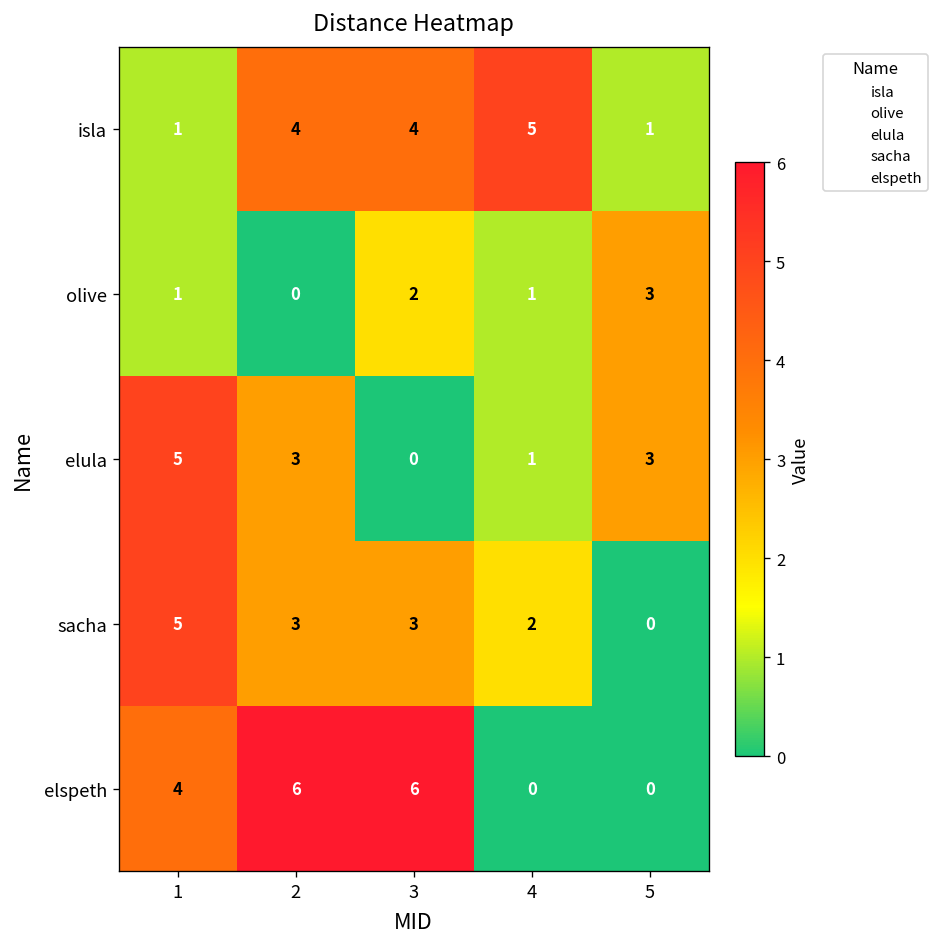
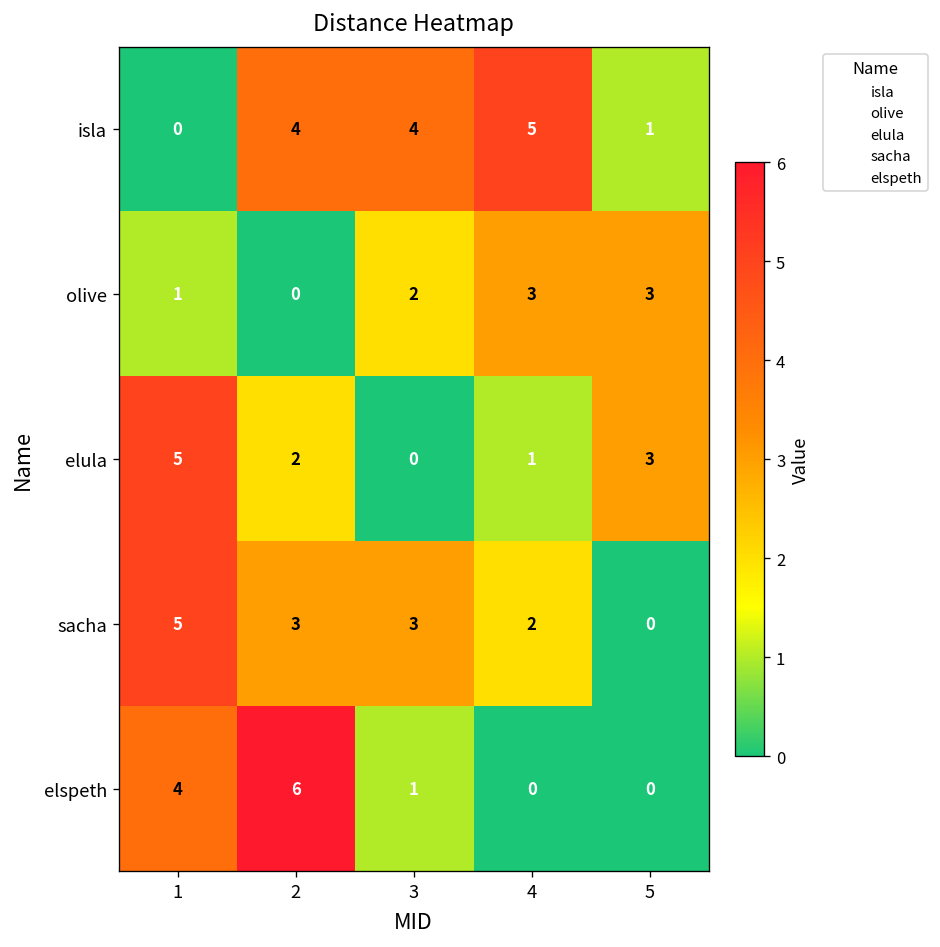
  {
    "isla": {
-     "1": 1,
+     "1": 0,
      "2": 4,
      "3": 4,
      "4": 5,
      "5": 1
    },
    "olive": {
      "1": 1,
      "2": 0,
      "3": 2,
-     "4": 1,
+     "4": 3,
      "5": 3
    },
    "elula": {
      "1": 5,
-     "2": 3,
+     "2": 2,
      "3": 0,
      "4": 1,
      "5": 3
    },
    "sacha": {
      "1": 5,
      "2": 3,
      "3": 3,
      "4": 2,
      "5": 0
    },
    "elspeth": {
      "1": 4,
      "2": 6,
-     "3": 6,
+     "3": 1,
      "4": 0,
      "5": 0
    }
  }
